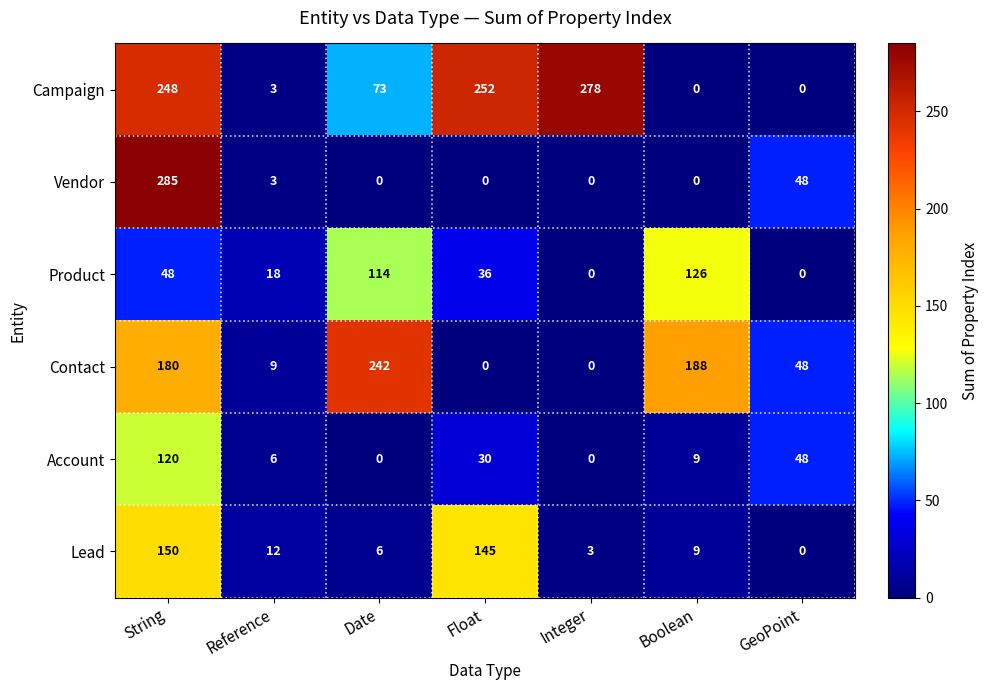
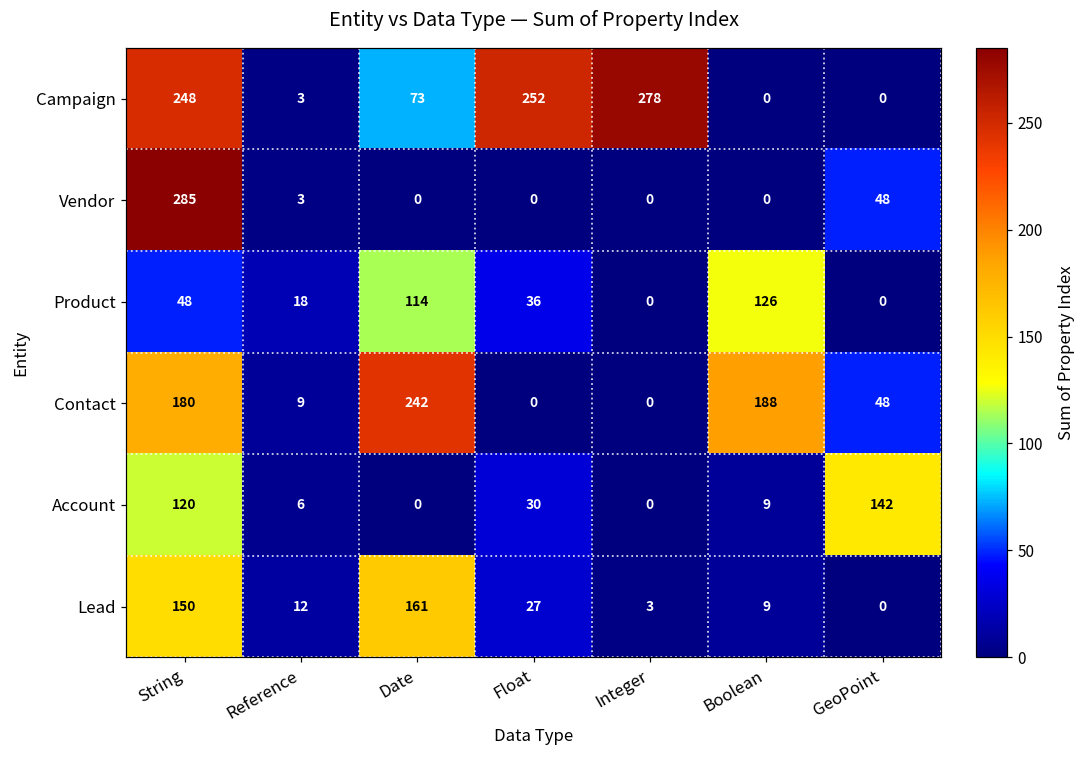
  {
    "Campaign": {
      "String": 248,
      "Reference": 3,
      "Date": 73,
      "Float": 252,
      "Integer": 278,
      "Boolean": 0,
      "GeoPoint": 0
    },
    "Vendor": {
      "String": 285,
      "Reference": 3,
      "Date": 0,
      "Float": 0,
      "Integer": 0,
      "Boolean": 0,
      "GeoPoint": 48
    },
    "Product": {
      "String": 48,
      "Reference": 18,
      "Date": 114,
      "Float": 36,
      "Integer": 0,
      "Boolean": 126,
      "GeoPoint": 0
    },
    "Contact": {
      "String": 180,
      "Reference": 9,
      "Date": 242,
      "Float": 0,
      "Integer": 0,
      "Boolean": 188,
      "GeoPoint": 48
    },
    "Account": {
      "String": 120,
      "Reference": 6,
      "Date": 0,
      "Float": 30,
      "Integer": 0,
      "Boolean": 9,
-     "GeoPoint": 48
+     "GeoPoint": 142
    },
    "Lead": {
      "String": 150,
      "Reference": 12,
-     "Date": 6,
-     "Float": 145,
+     "Date": 161,
+     "Float": 27,
      "Integer": 3,
      "Boolean": 9,
      "GeoPoint": 0
    }
  }
